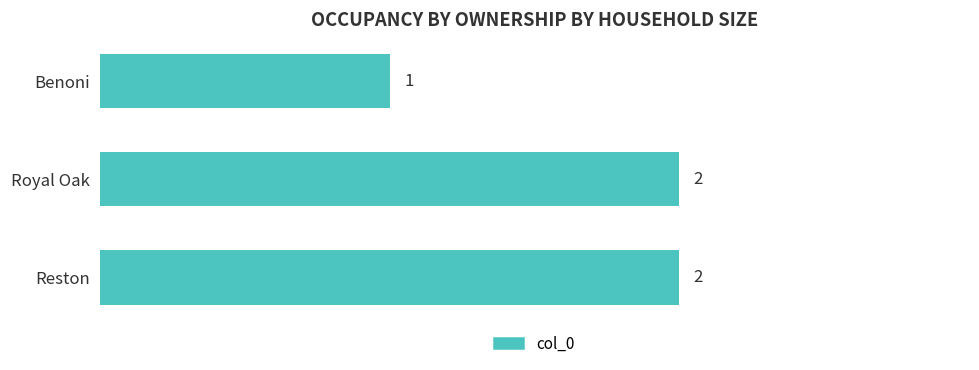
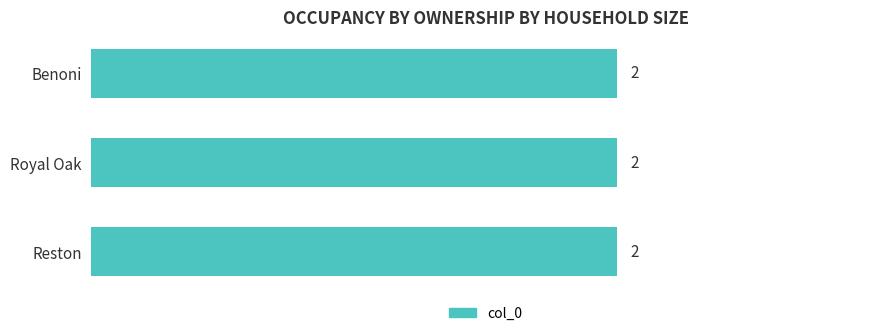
  {
-   "Benoni": 1,
+   "Benoni": 2,
    "Royal Oak": 2,
    "Reston": 2
  }
